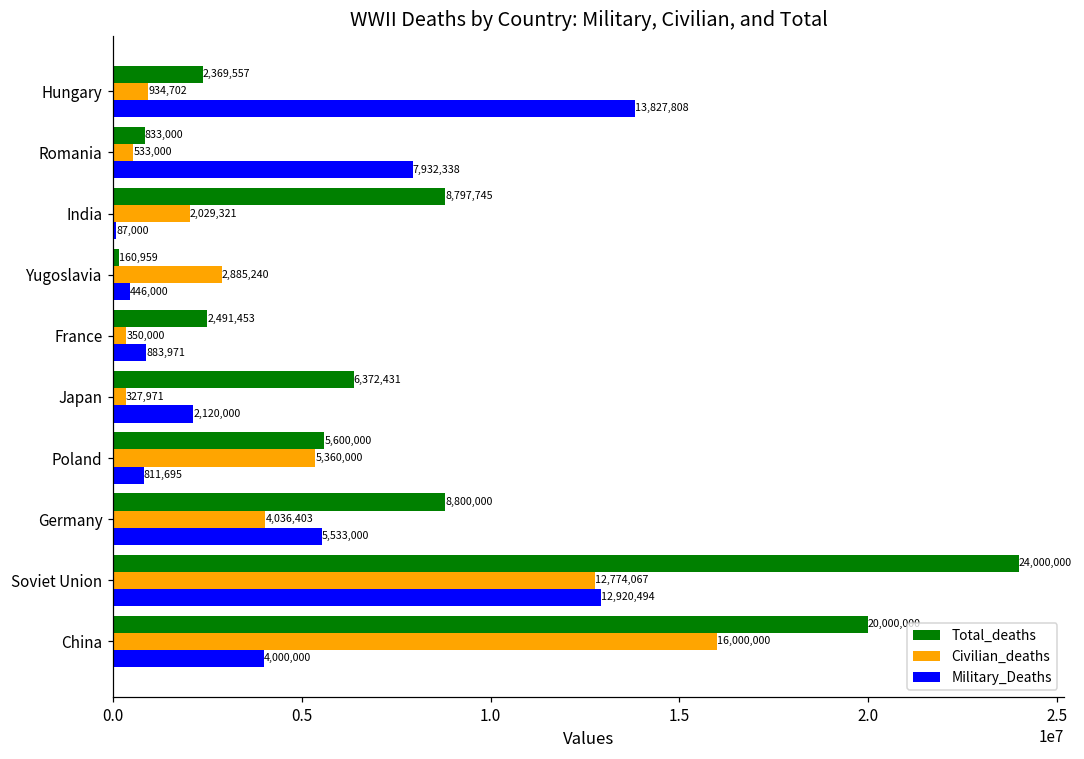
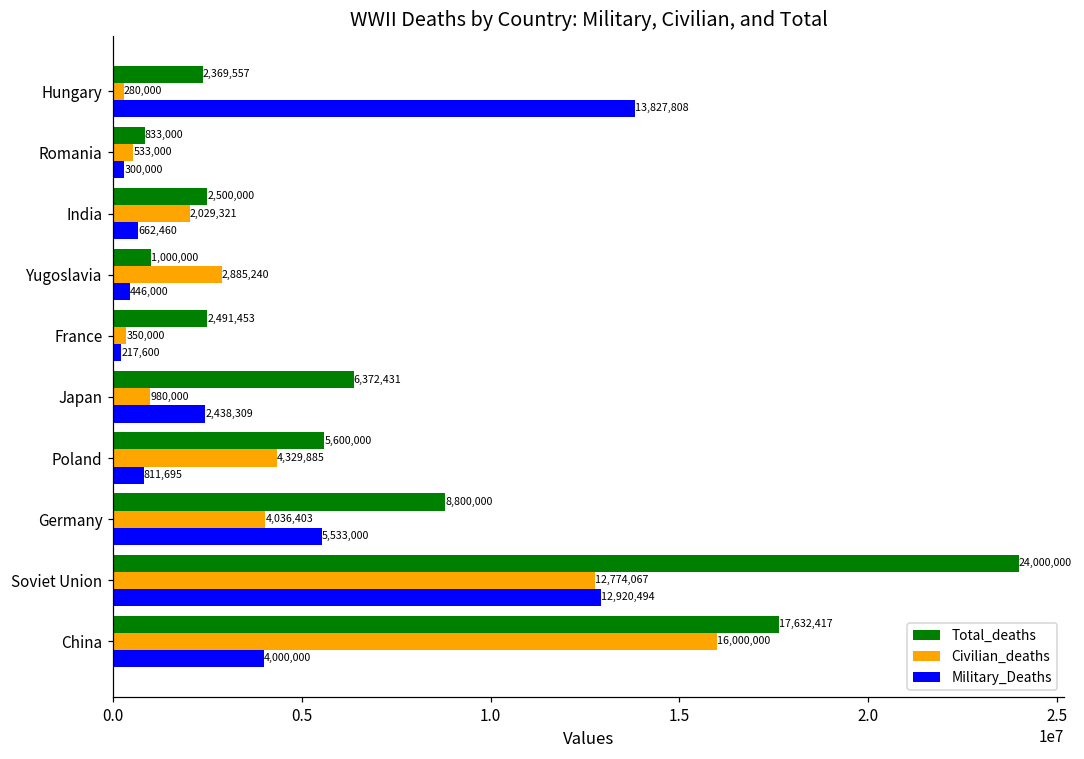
  {
    "Total_deaths": {
      "Hungary": "2,369,557",
      "Romania": "833,000",
-     "India": "8,797,745",
-     "Yugoslavia": "160,959",
+     "India": "2,500,000",
+     "Yugoslavia": "1,000,000",
      "France": "2,491,453",
      "Japan": "6,372,431",
      "Poland": "5,600,000",
      "Germany": "8,800,000",
      "Soviet Union": "24,000,000",
-     "China": "20000000"
+     "China": "17600000"
    },
    "Civilian_deaths": {
-     "Hungary": "934,702",
+     "Hungary": "280,000",
      "Romania": "533,000",
      "India": "2,029,321",
      "Yugoslavia": "2,885,240",
      "France": "350,000",
-     "Japan": "327,971",
-     "Poland": "5,360,000",
+     "Japan": "980,000",
+     "Poland": "4,329,885",
      "Germany": "4,036,403",
      "Soviet Union": "12,774,067",
      "China": "16,000,000"
    },
    "Military_Deaths": {
      "Hungary": "13,827,808",
-     "Romania": "7,932,338",
-     "India": "87,000",
+     "Romania": "300,000",
+     "India": "662,460",
      "Yugoslavia": "446,000",
-     "France": "883,971",
-     "Japan": "2,120,000",
+     "France": "217,600",
+     "Japan": "2,438,309",
      "Poland": "811,695",
      "Germany": "5,533,000",
      "Soviet Union": "12,920,494",
      "China": "4,000,000"
    }
  }
